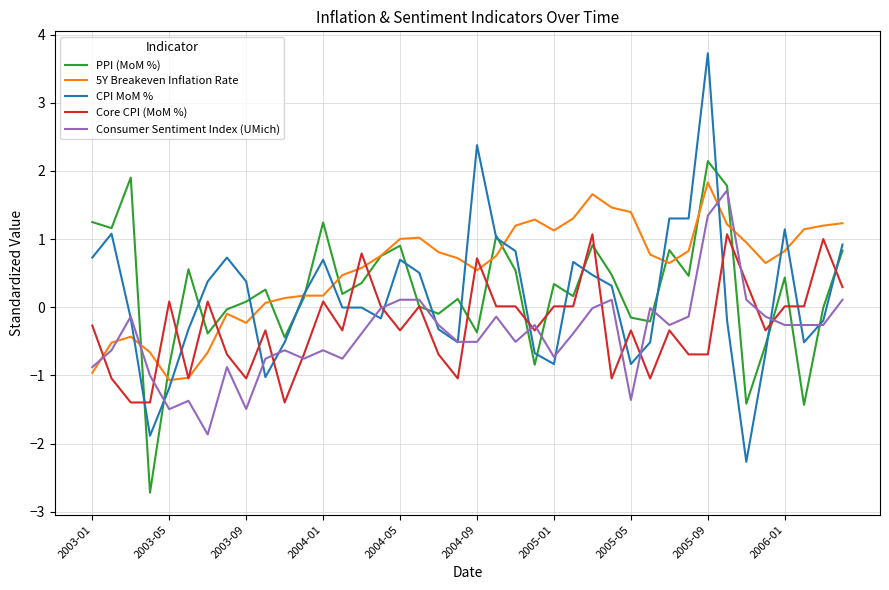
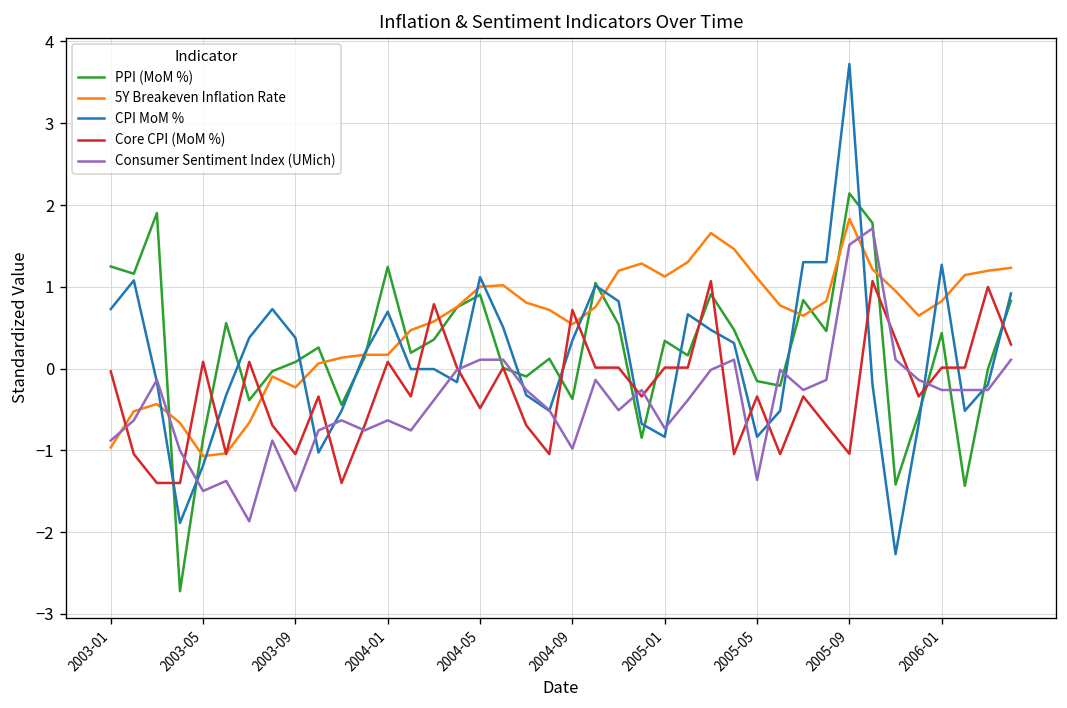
  {
    "PPI (MoM %)": {
      "2003-01": 1.2,
      "2003-05": -0.9,
      "2003-09": 0.1,
      "2004-01": 1.2,
      "2004-05": 0.9,
      "2004-09": -0.4,
      "2005-01": 0.3,
      "2005-05": -0.2,
      "2005-09": 2.1,
      "2006-01": 0.4
    },
    "5Y Breakeven Inflation Rate": {
      "2003-01": -1.0,
      "2003-05": -1.1,
      "2003-09": -0.2,
      "2004-01": 0.2,
      "2004-05": 1.0,
      "2004-09": 0.5,
      "2005-01": 1.1,
-     "2005-05": 1.4,
+     "2005-05": 1.1,
      "2005-09": 1.8,
      "2006-01": 0.8
    },
    "CPI MoM %": {
      "2003-01": 0.7,
      "2003-05": -1.2,
      "2003-09": 0.4,
      "2004-01": 0.7,
-     "2004-05": 0.7,
-     "2004-09": 2.4,
+     "2004-05": 1.1,
+     "2004-09": 0.3,
      "2005-01": -0.8,
      "2005-05": -0.8,
      "2005-09": 3.7,
-     "2006-01": 1.1
+     "2006-01": 1.3
    },
    "Core CPI (MoM %)": {
-     "2003-01": -0.3,
+     "2003-01": 0.0,
      "2003-05": 0.1,
      "2003-09": -1.0,
      "2004-01": 0.1,
-     "2004-05": -0.3,
+     "2004-05": -0.5,
      "2004-09": 0.7,
      "2005-01": 0.0,
      "2005-05": -0.3,
-     "2005-09": -0.7,
+     "2005-09": -1.0,
      "2006-01": 0.0
    },
    "Consumer Sentiment Index (UMich)": {
      "2003-01": -0.9,
      "2003-05": -1.5,
      "2003-09": -1.5,
      "2004-01": -0.6,
      "2004-05": 0.1,
-     "2004-09": -0.5,
+     "2004-09": -1.0,
      "2005-01": -0.7,
      "2005-05": -1.4,
-     "2005-09": 1.3,
+     "2005-09": 1.5,
      "2006-01": -0.3
    }
  }
